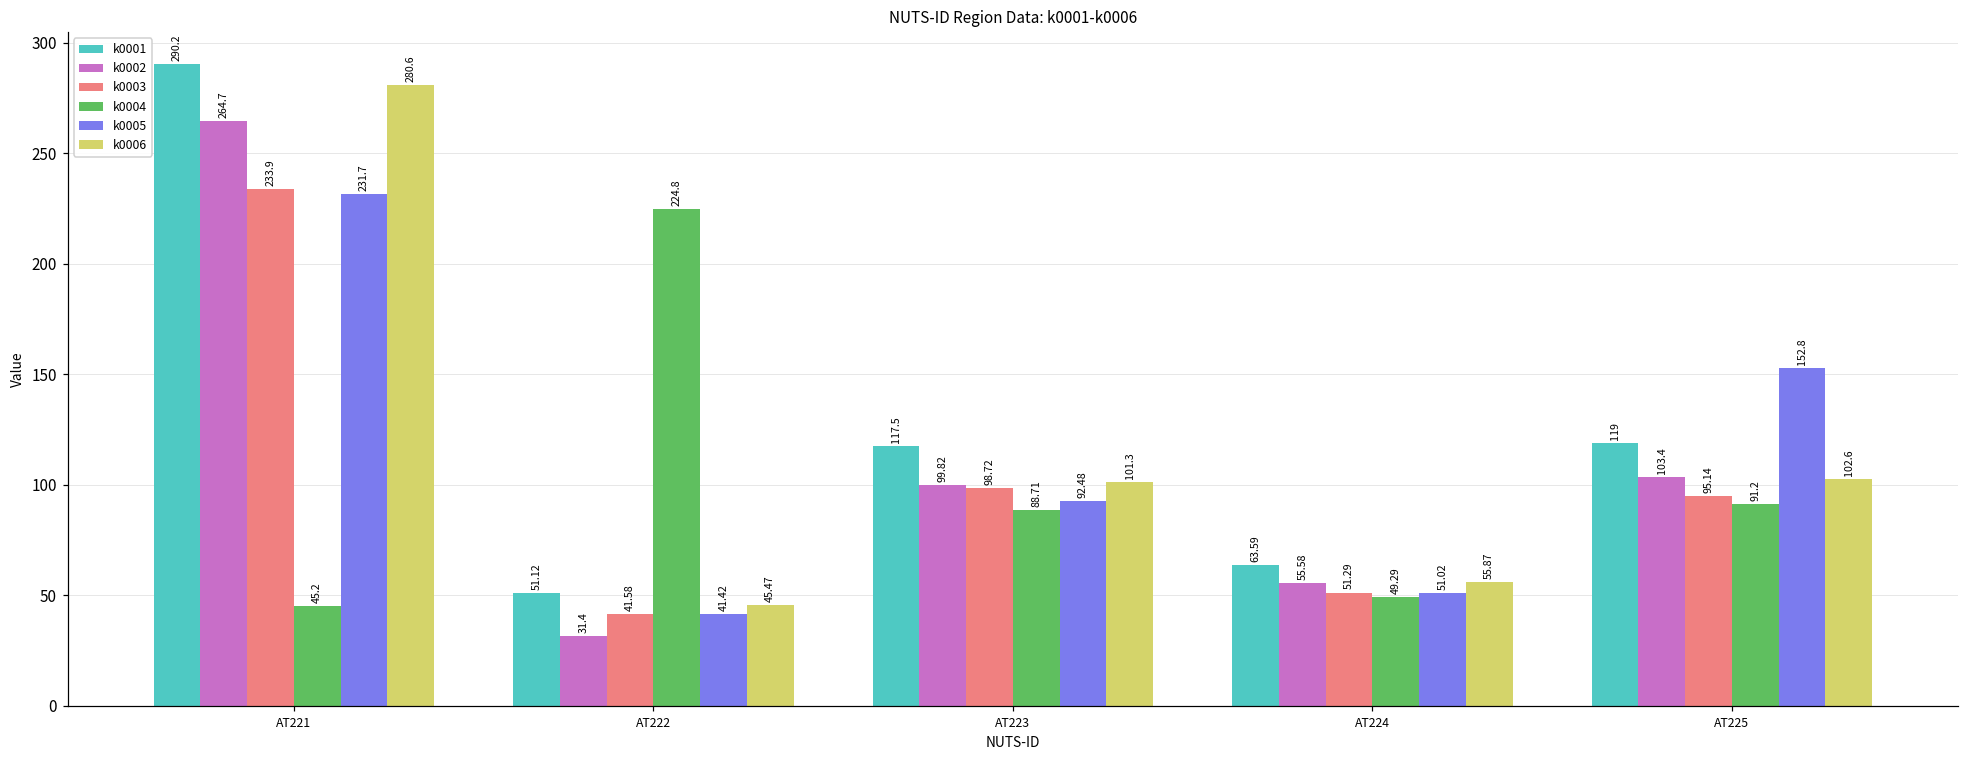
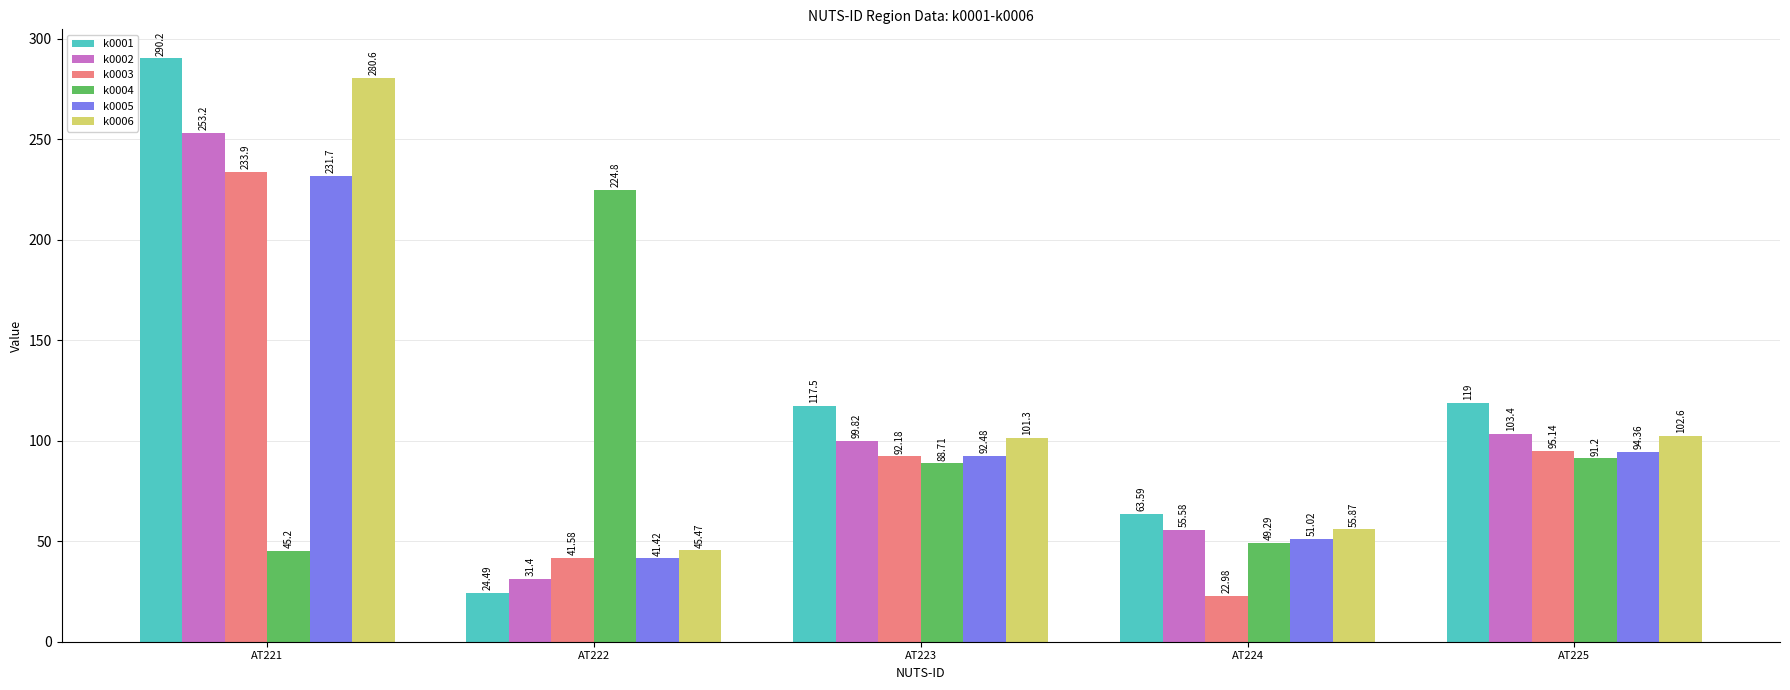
  {
    "k0001": {
      "AT221": 290.2,
-     "AT222": 51.12,
+     "AT222": 24.49,
      "AT223": 117.5,
      "AT224": 63.59,
      "AT225": 119
    },
    "k0002": {
-     "AT221": 264.7,
+     "AT221": 253.2,
      "AT222": 31.4,
      "AT223": 99.82,
      "AT224": 55.58,
      "AT225": 103.4
    },
    "k0003": {
      "AT221": 233.9,
      "AT222": 41.58,
-     "AT223": 98.72,
-     "AT224": 51.29,
+     "AT223": 92.18,
+     "AT224": 22.98,
      "AT225": 95.14
    },
    "k0004": {
      "AT221": 45.2,
      "AT222": 224.8,
      "AT223": 88.71,
      "AT224": 49.29,
      "AT225": 91.2
    },
    "k0005": {
      "AT221": 231.7,
      "AT222": 41.42,
      "AT223": 92.48,
      "AT224": 51.02,
-     "AT225": 152.8
+     "AT225": 94.36
    },
    "k0006": {
      "AT221": 280.6,
      "AT222": 45.47,
      "AT223": 101.3,
      "AT224": 55.87,
      "AT225": 102.6
    }
  }
